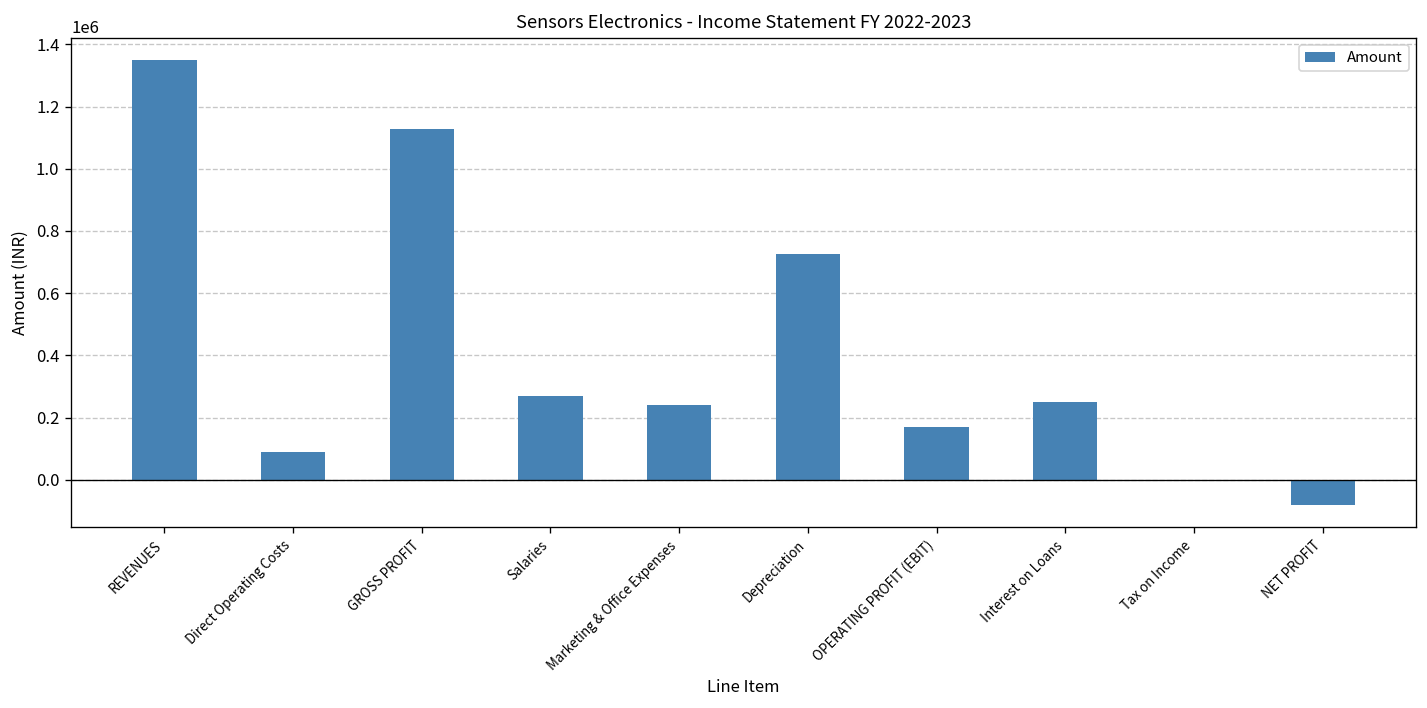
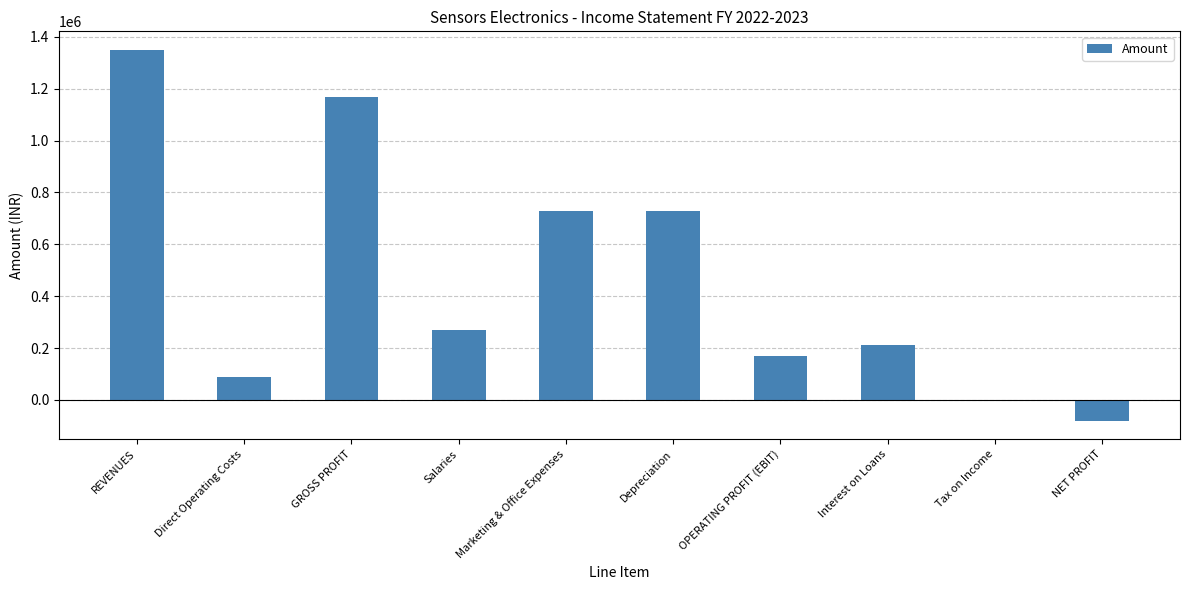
  {
    "REVENUES": 1350000,
    "Direct Operating Costs": 90000,
-   "GROSS PROFIT": 1130000,
+   "GROSS PROFIT": 1170000,
    "Salaries": 270000,
-   "Marketing & Office Expenses": 240000,
+   "Marketing & Office Expenses": 730000,
    "Depreciation": 730000,
    "OPERATING PROFIT (EBIT)": 170000,
-   "Interest on Loans": 250000,
+   "Interest on Loans": 210000,
    "Tax on Income": 0,
    "NET PROFIT": -80000
  }
